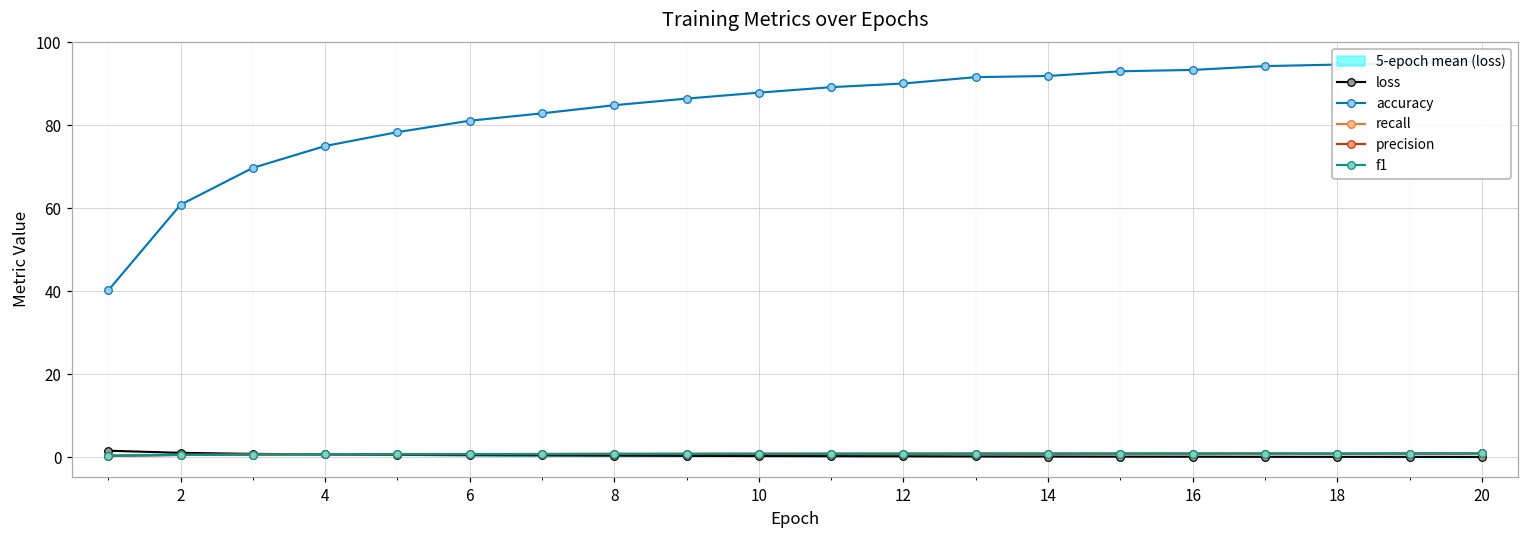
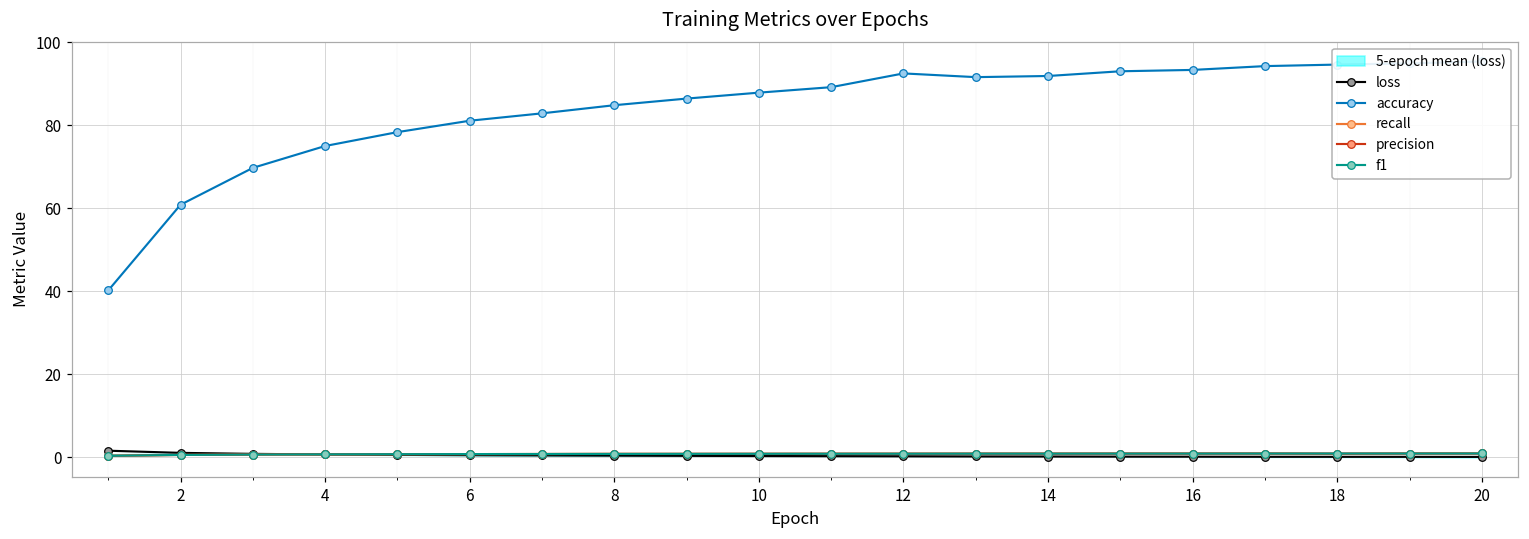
  {
    "accuracy": {
      "2": 61,
      "4": 75,
      "6": 81,
      "8": 85,
      "10": 88,
-     "12": 90,
+     "12": 92,
      "14": 92,
      "16": 93
    }
  }
